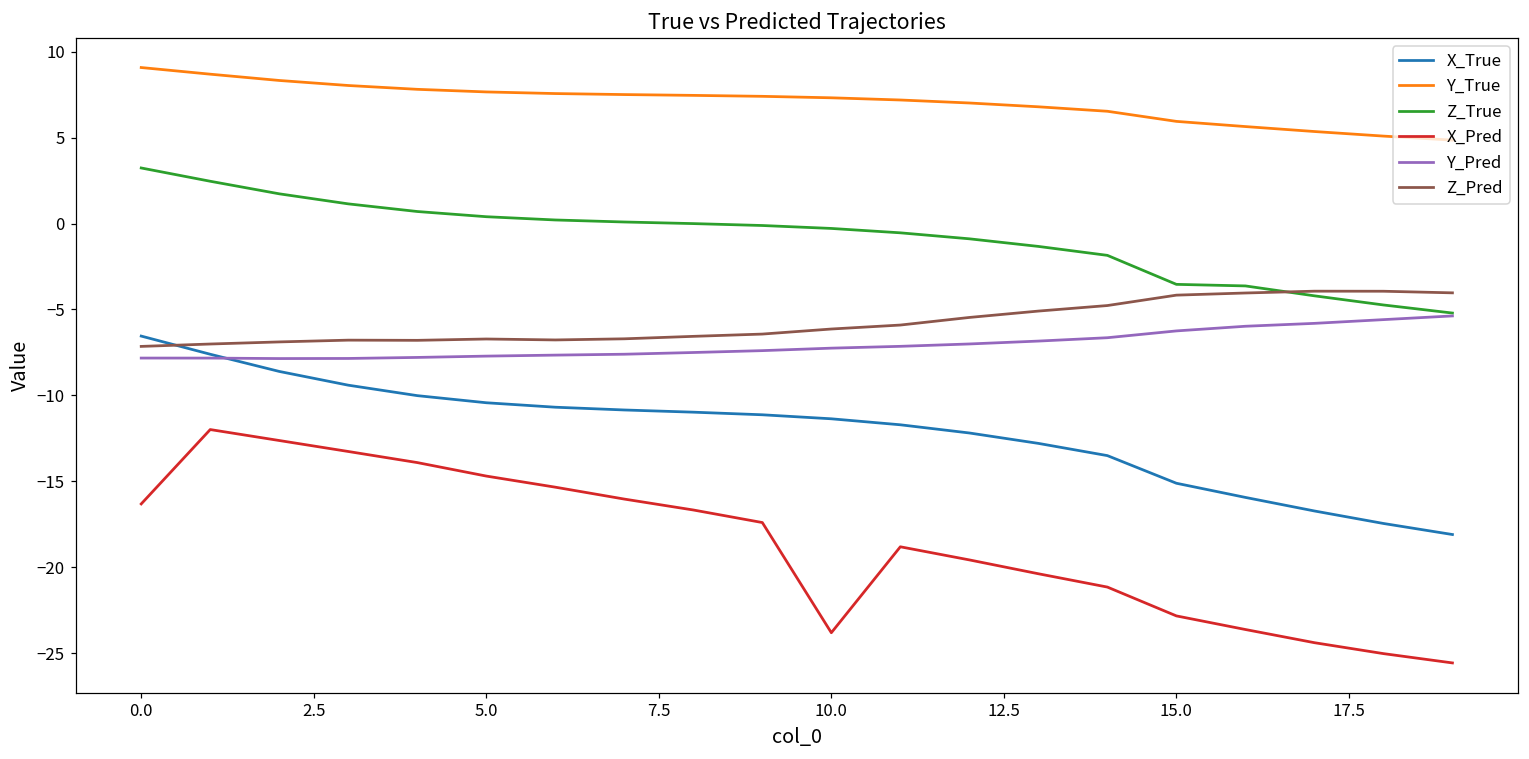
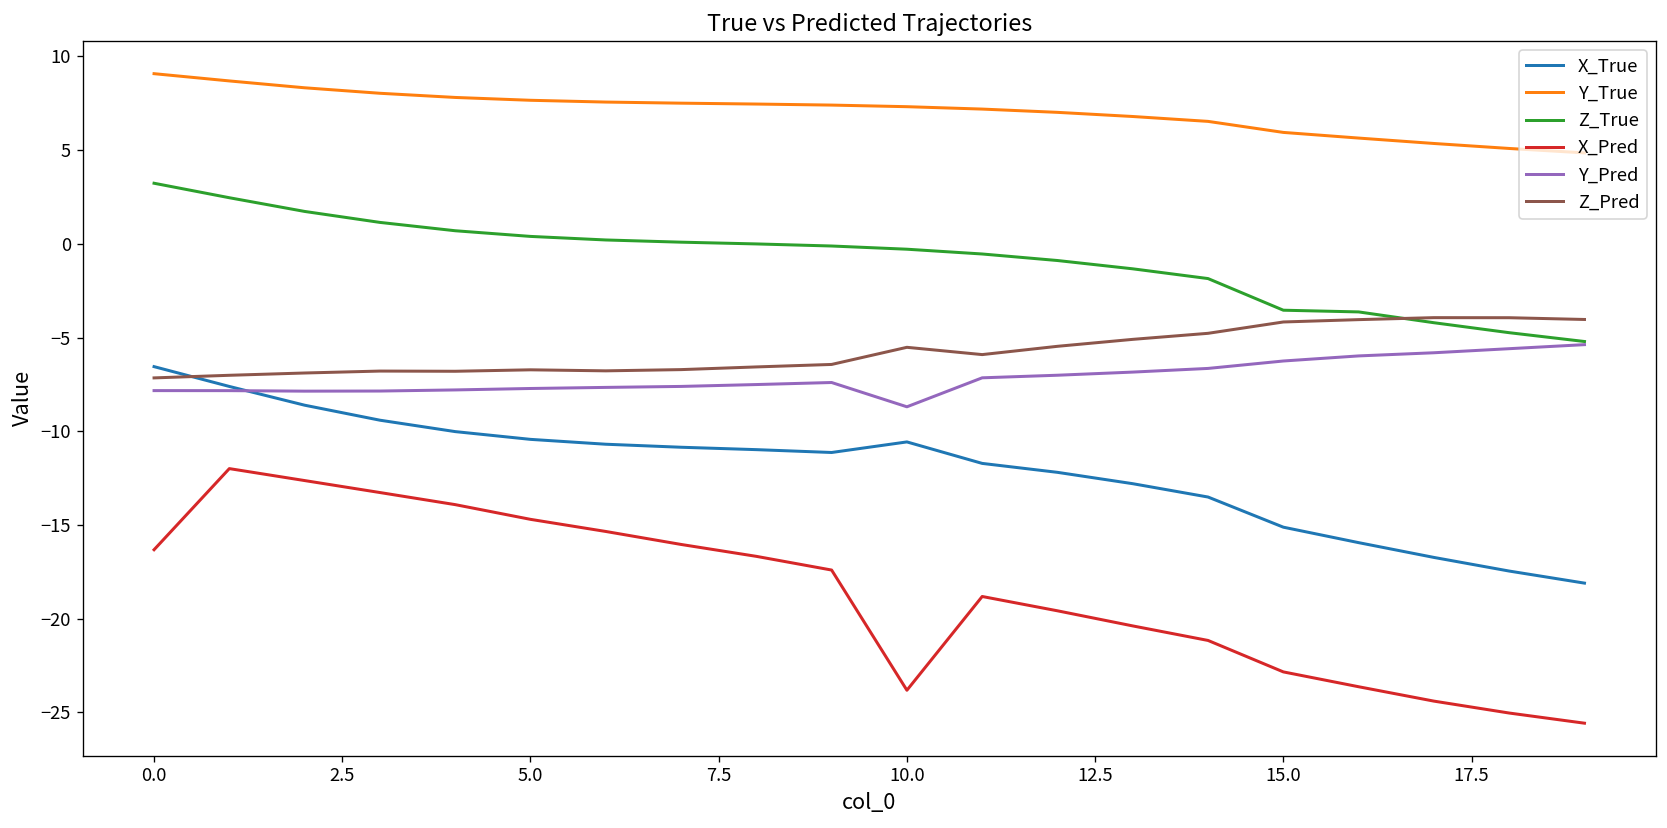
  {
    "X_True": {
      "0.0": -6.5,
      "5.0": -10.4,
-     "10.0": -11.4,
+     "10.0": -10.6,
      "15.0": -15.1
    },
    "Y_True": {
      "0.0": 9.1,
      "5.0": 7.7,
      "10.0": 7.3,
      "15.0": 5.9
    },
    "Z_True": {
      "0.0": 3.2,
      "5.0": 0.4,
      "10.0": -0.3,
      "15.0": -3.5
    },
    "X_Pred": {
      "0.0": -16.3,
      "5.0": -14.7,
      "10.0": -23.8,
      "15.0": -22.8
    },
    "Y_Pred": {
      "0.0": -7.8,
      "5.0": -7.7,
-     "10.0": -7.3,
+     "10.0": -8.7,
      "15.0": -6.2
    },
    "Z_Pred": {
      "0.0": -7.1,
      "5.0": -6.7,
-     "10.0": -6.1,
+     "10.0": -5.5,
      "15.0": -4.2
    }
  }
